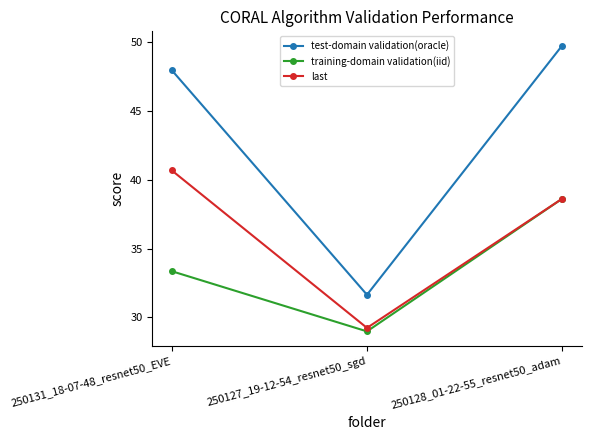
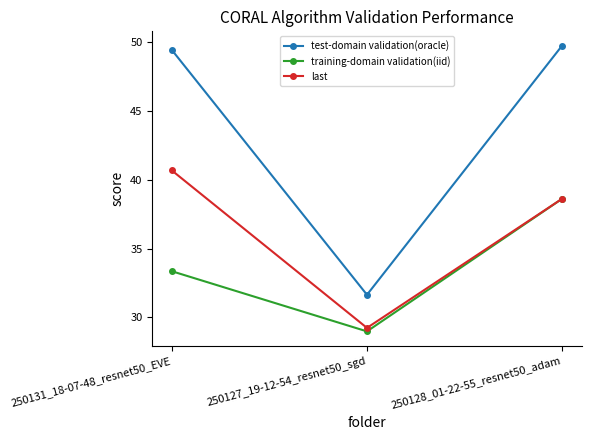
  {
    "test-domain validation(oracle)": {
-     "250131_18-07-48_resnet50_EVE": 48.0,
+     "250131_18-07-48_resnet50_EVE": 49.4,
      "250127_19-12-54_resnet50_sgd": 31.6,
      "250128_01-22-55_resnet50_adam": 49.8
    },
    "training-domain validation(iid)": {
      "250131_18-07-48_resnet50_EVE": 33.4,
      "250127_19-12-54_resnet50_sgd": 29.0
    },
    "last": {
      "250131_18-07-48_resnet50_EVE": 40.7,
      "250127_19-12-54_resnet50_sgd": 29.2
    }
  }
